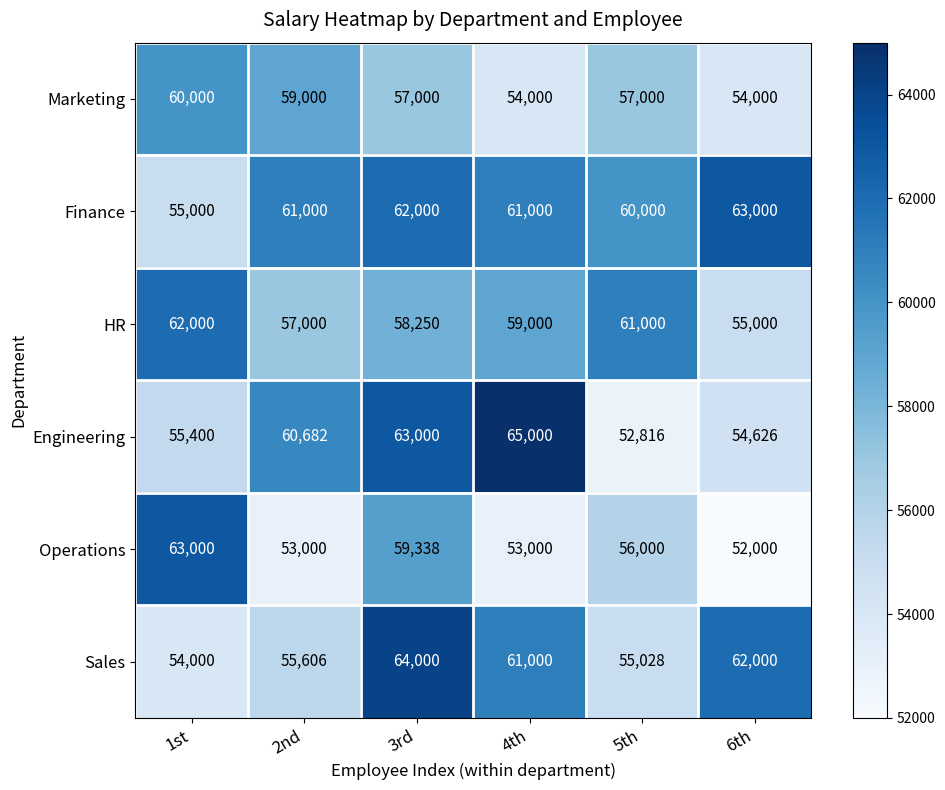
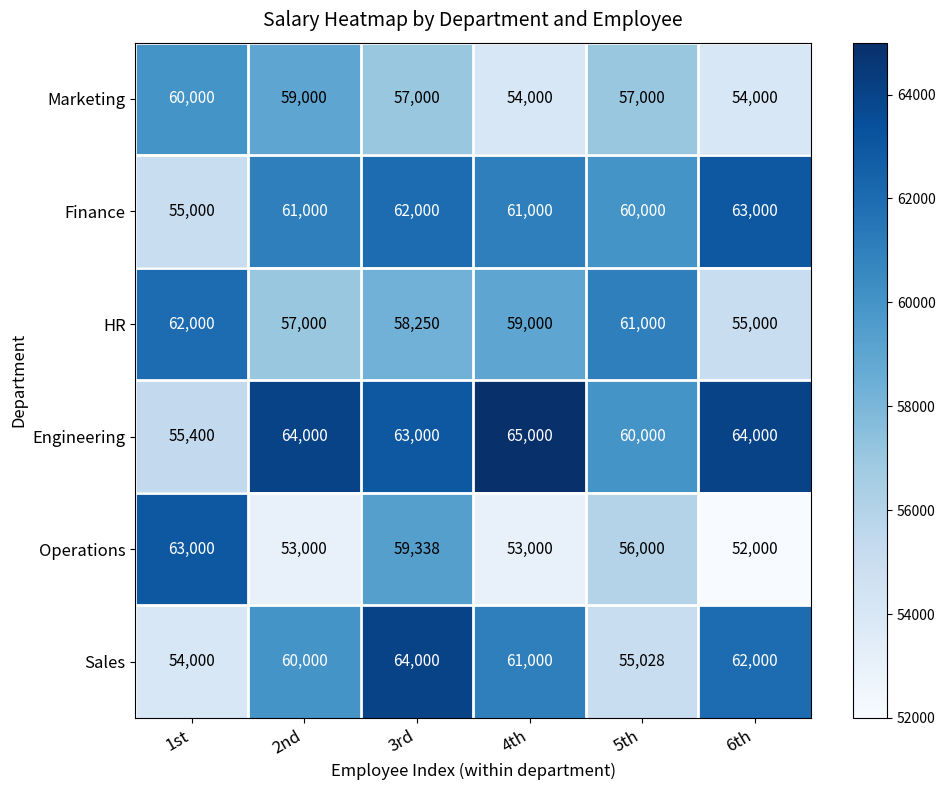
  {
    "Marketing": {
      "1st": "60,000",
      "2nd": "59,000",
      "3rd": "57,000",
      "4th": "54,000",
      "5th": "57,000",
      "6th": "54,000"
    },
    "Finance": {
      "1st": "55,000",
      "2nd": "61,000",
      "3rd": "62,000",
      "4th": "61,000",
      "5th": "60,000",
      "6th": "63,000"
    },
    "HR": {
      "1st": "62,000",
      "2nd": "57,000",
      "3rd": "58,250",
      "4th": "59,000",
      "5th": "61,000",
      "6th": "55,000"
    },
    "Engineering": {
      "1st": "55,400",
-     "2nd": "60,682",
+     "2nd": "64,000",
      "3rd": "63,000",
      "4th": "65,000",
-     "5th": "52,816",
-     "6th": "54,626"
+     "5th": "60,000",
+     "6th": "64,000"
    },
    "Operations": {
      "1st": "63,000",
      "2nd": "53,000",
      "3rd": "59,338",
      "4th": "53,000",
      "5th": "56,000",
      "6th": "52,000"
    },
    "Sales": {
      "1st": "54,000",
-     "2nd": "55,606",
+     "2nd": "60,000",
      "3rd": "64,000",
      "4th": "61,000",
      "5th": "55,028",
      "6th": "62,000"
    }
  }
